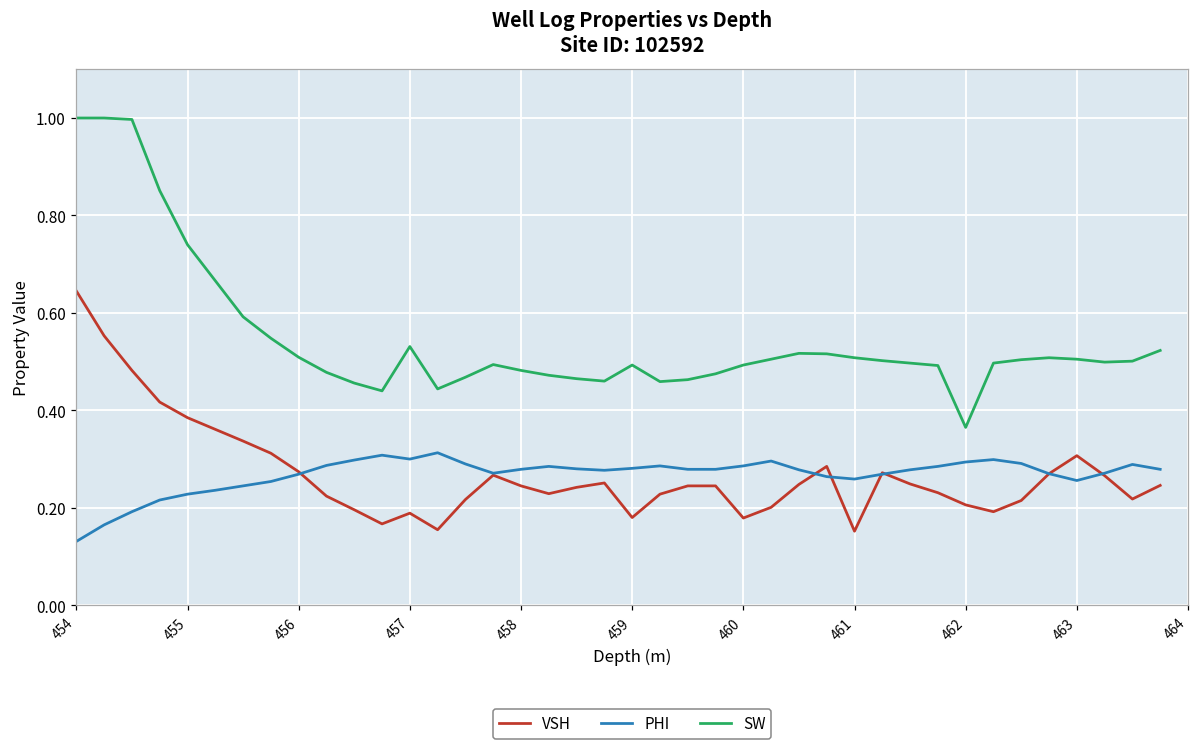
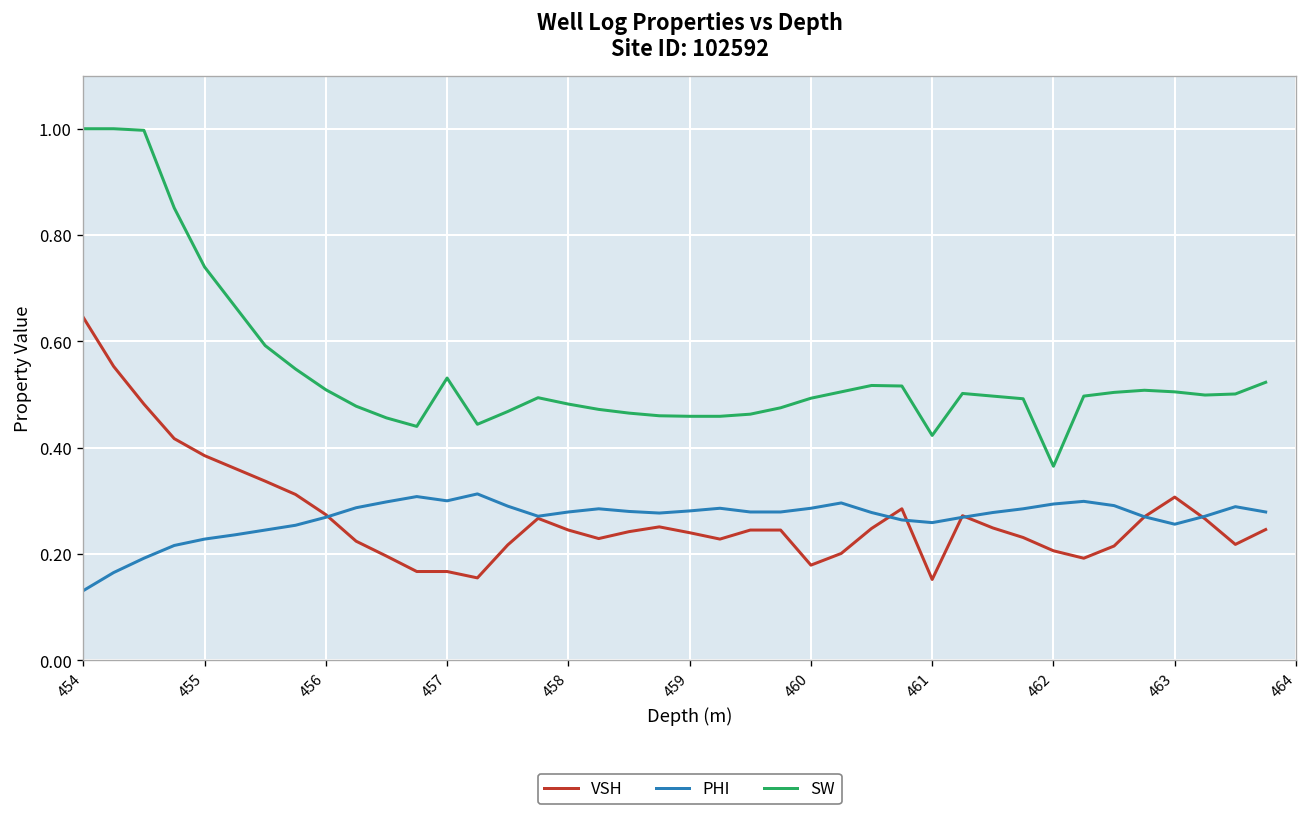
  {
    "VSH": {
      "454": 0.65,
      "455": 0.39,
-     "457": 0.19,
+     "457": 0.17,
      "458": 0.25,
-     "459": 0.18,
+     "459": 0.24,
      "460": 0.18,
      "461": 0.15,
      "462": 0.21,
      "463": 0.31
    },
    "PHI": {
      "454": 0.13,
      "455": 0.23,
      "457": 0.30,
      "458": 0.28,
      "459": 0.28,
      "460": 0.29,
      "461": 0.26,
      "462": 0.29,
      "463": 0.26
    },
    "SW": {
      "454": 1.00,
      "455": 0.74,
      "456": 0.51,
      "457": 0.53,
      "458": 0.48,
-     "459": 0.49,
+     "459": 0.46,
      "460": 0.49,
-     "461": 0.51,
+     "461": 0.42,
      "462": 0.37,
      "463": 0.51
    }
  }
